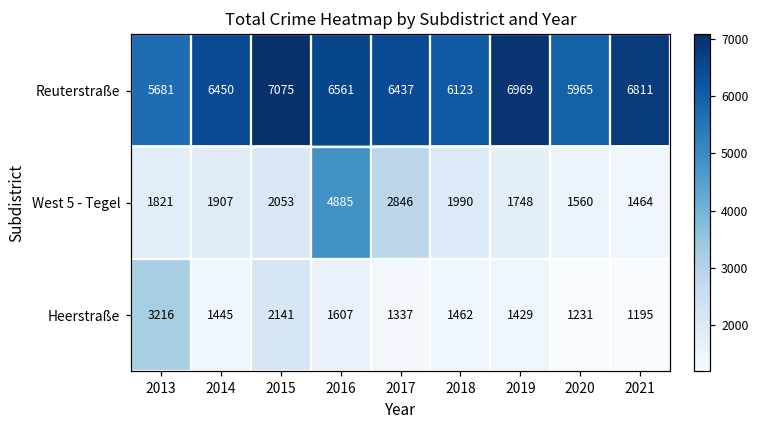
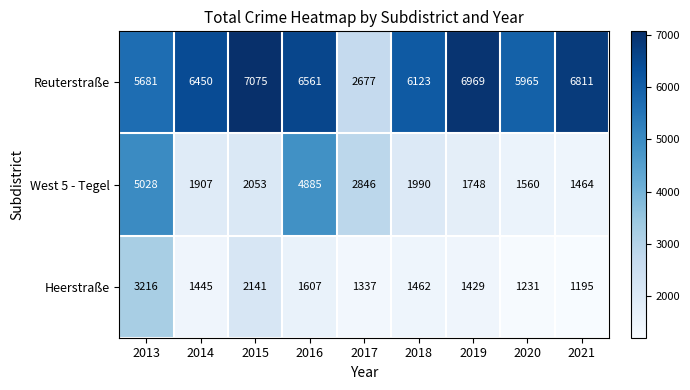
  {
    "Reuterstraße": {
      "2013": 5681,
      "2014": 6450,
      "2015": 7075,
      "2016": 6561,
-     "2017": 6437,
+     "2017": 2677,
      "2018": 6123,
      "2019": 6969,
      "2020": 5965,
      "2021": 6811
    },
    "West 5 - Tegel": {
-     "2013": 1821,
+     "2013": 5028,
      "2014": 1907,
      "2015": 2053,
      "2016": 4885,
      "2017": 2846,
      "2018": 1990,
      "2019": 1748,
      "2020": 1560,
      "2021": 1464
    },
    "Heerstraße": {
      "2013": 3216,
      "2014": 1445,
      "2015": 2141,
      "2016": 1607,
      "2017": 1337,
      "2018": 1462,
      "2019": 1429,
      "2020": 1231,
      "2021": 1195
    }
  }
